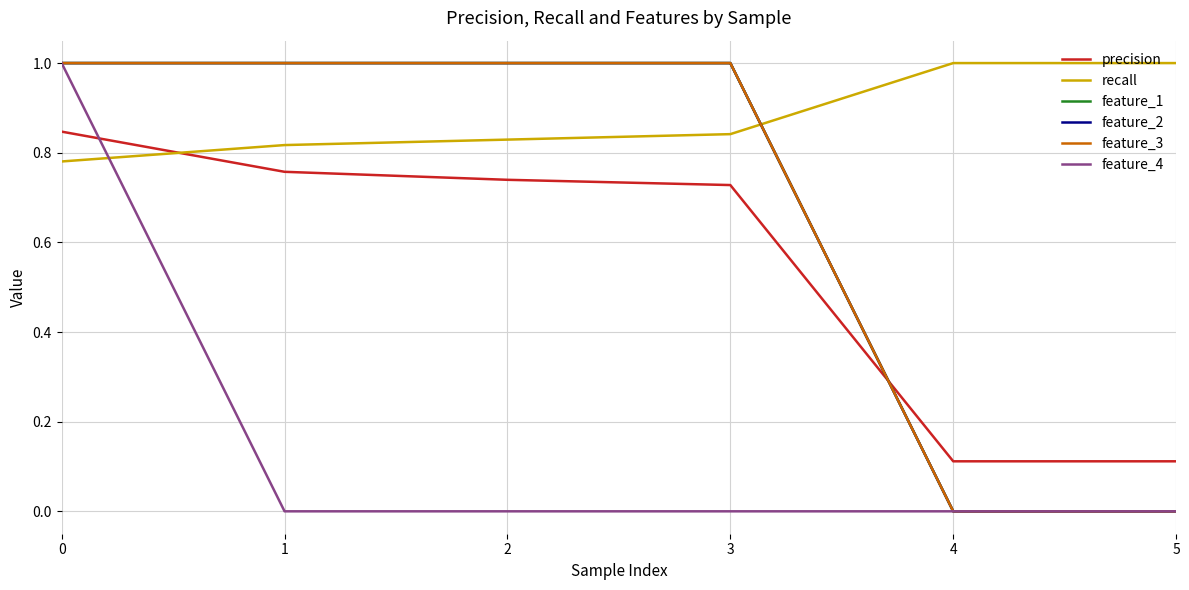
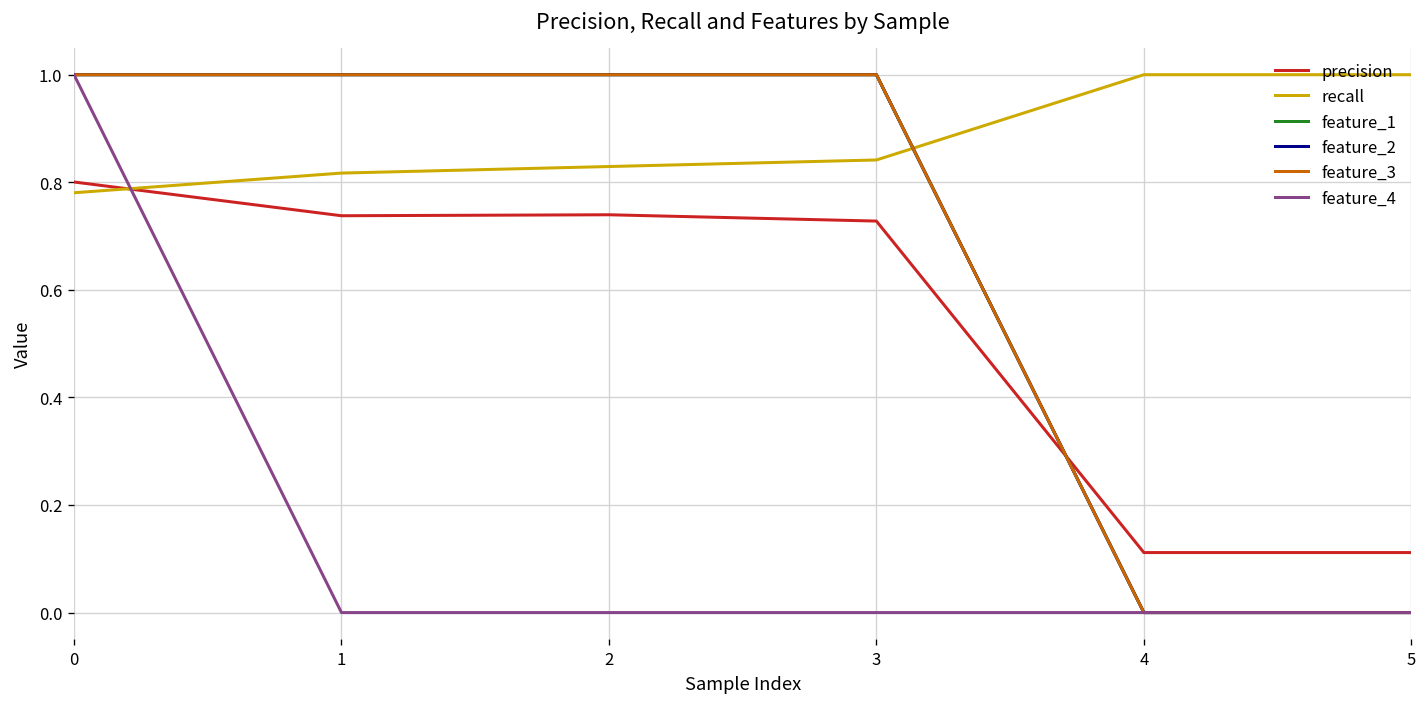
  {
    "precision": {
-     "0": 0.85,
-     "1": 0.76,
+     "0": 0.80,
+     "1": 0.74,
      "2": 0.74,
      "3": 0.73,
      "4": 0.11,
      "5": 0.11
    },
    "recall": {
      "0": 0.78,
      "1": 0.82,
      "2": 0.83,
      "3": 0.84,
      "4": 1.00,
      "5": 1.00
    },
    "feature_3": {
      "1": 1.00,
      "2": 1.00,
      "3": 1.00
    },
    "feature_4": {
      "1": 0.00,
      "2": 0.00,
      "3": 0.00
    }
  }
